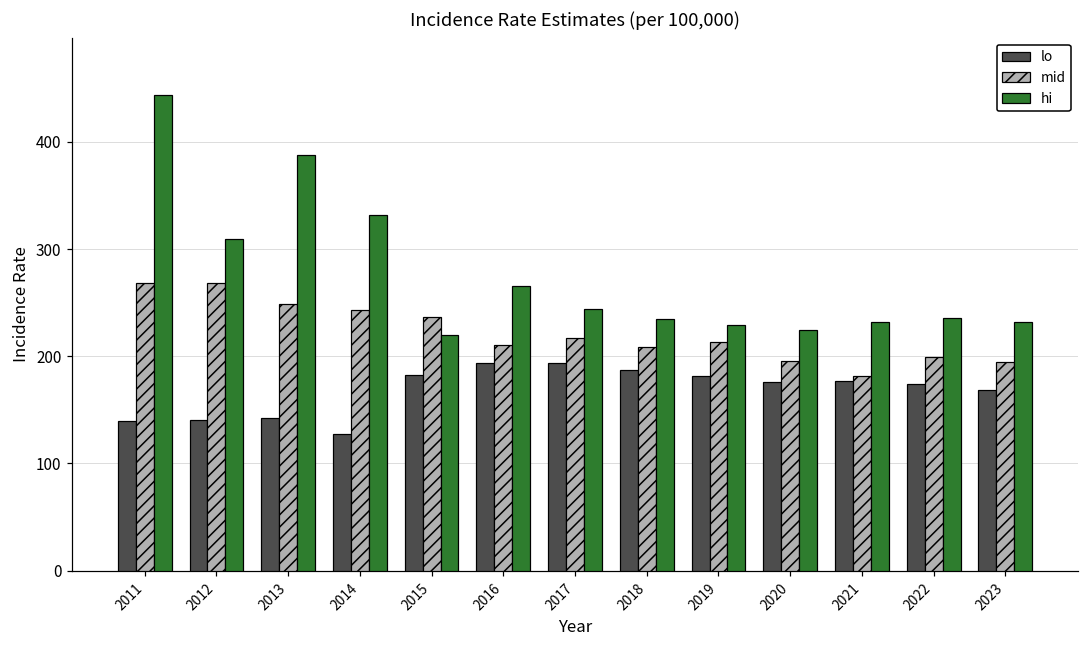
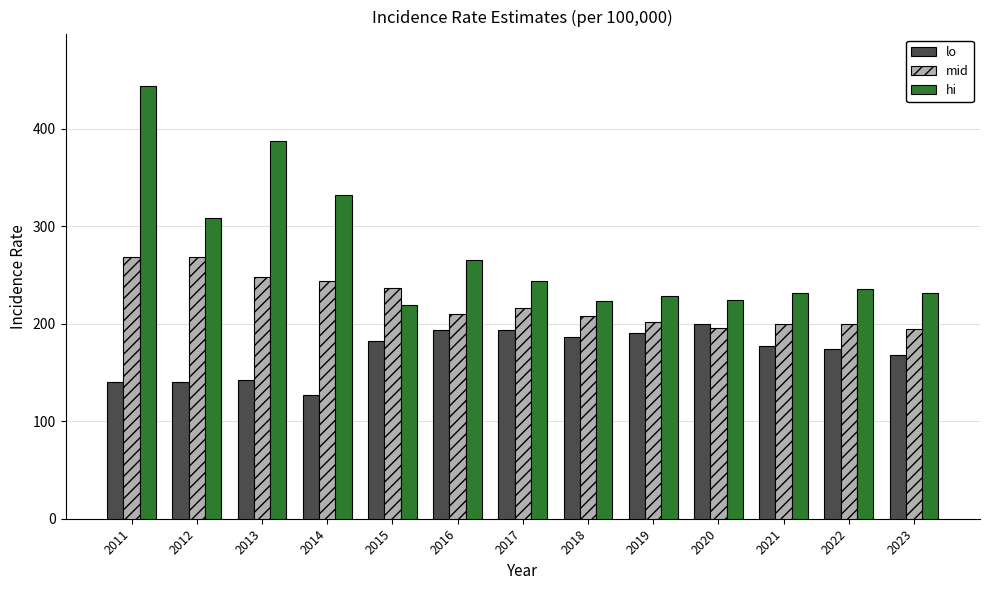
  {
    "lo": {
      "2011": 140,
      "2012": 140,
      "2013": 140,
      "2014": 130,
      "2015": 180,
      "2016": 190,
      "2017": 190,
      "2018": 190,
-     "2019": 180,
-     "2020": 180,
+     "2019": 190,
+     "2020": 200,
      "2021": 180,
      "2022": 170,
      "2023": 170
    },
    "mid": {
      "2011": 270,
      "2012": 270,
      "2013": 250,
      "2014": 240,
      "2015": 240,
      "2016": 210,
      "2017": 220,
      "2018": 210,
-     "2019": 210,
+     "2019": 200,
      "2020": 200,
-     "2021": 180,
+     "2021": 200,
      "2022": 200,
      "2023": 190
    },
    "hi": {
      "2011": 440,
      "2012": 310,
      "2013": 390,
      "2014": 330,
      "2015": 220,
      "2016": 270,
      "2017": 240,
-     "2018": 230,
+     "2018": 220,
      "2019": 230,
      "2020": 220,
      "2021": 230,
      "2022": 240,
      "2023": 230
    }
  }
